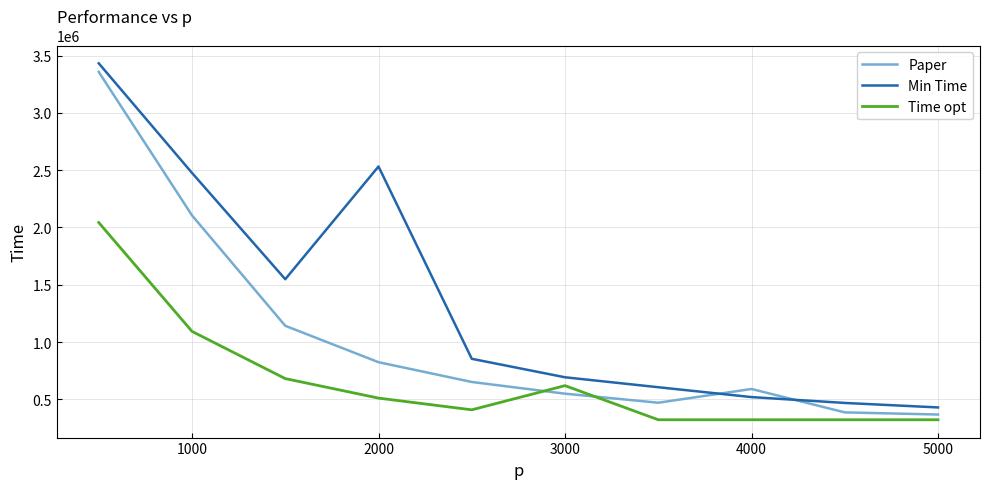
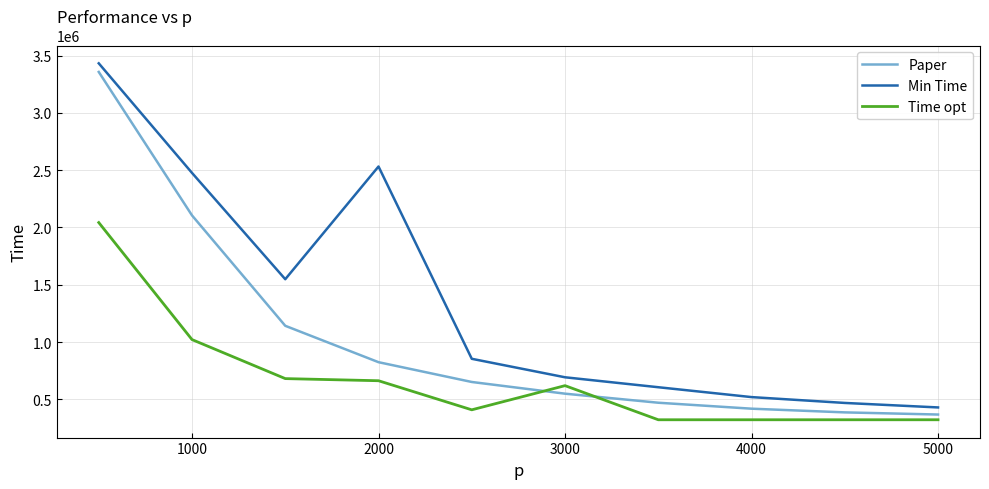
  {
    "Paper": {
      "1000": 2110000,
      "2000": 820000,
      "3000": 550000,
-     "4000": 590000,
+     "4000": 420000,
      "5000": 370000
    },
    "Min Time": {
      "1000": 2480000,
      "2000": 2530000,
      "3000": 690000,
      "4000": 520000,
      "5000": 430000
    },
    "Time opt": {
-     "1000": 1090000,
-     "2000": 510000,
+     "1000": 1020000,
+     "2000": 660000,
      "3000": 620000,
      "4000": 320000,
      "5000": 320000
    }
  }
